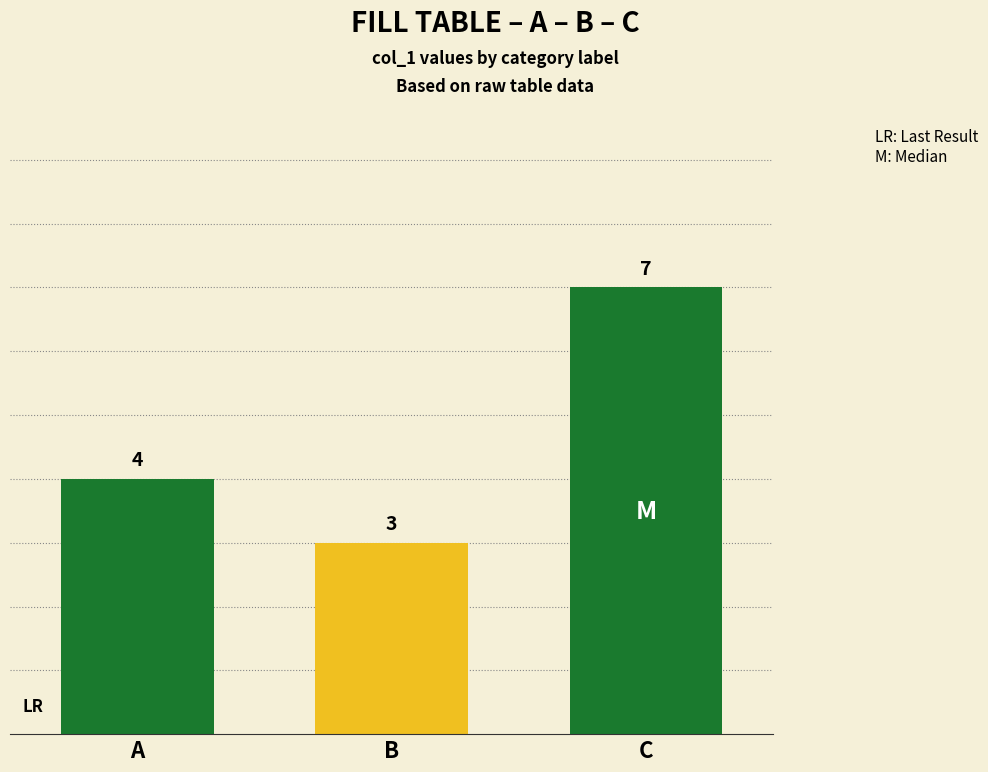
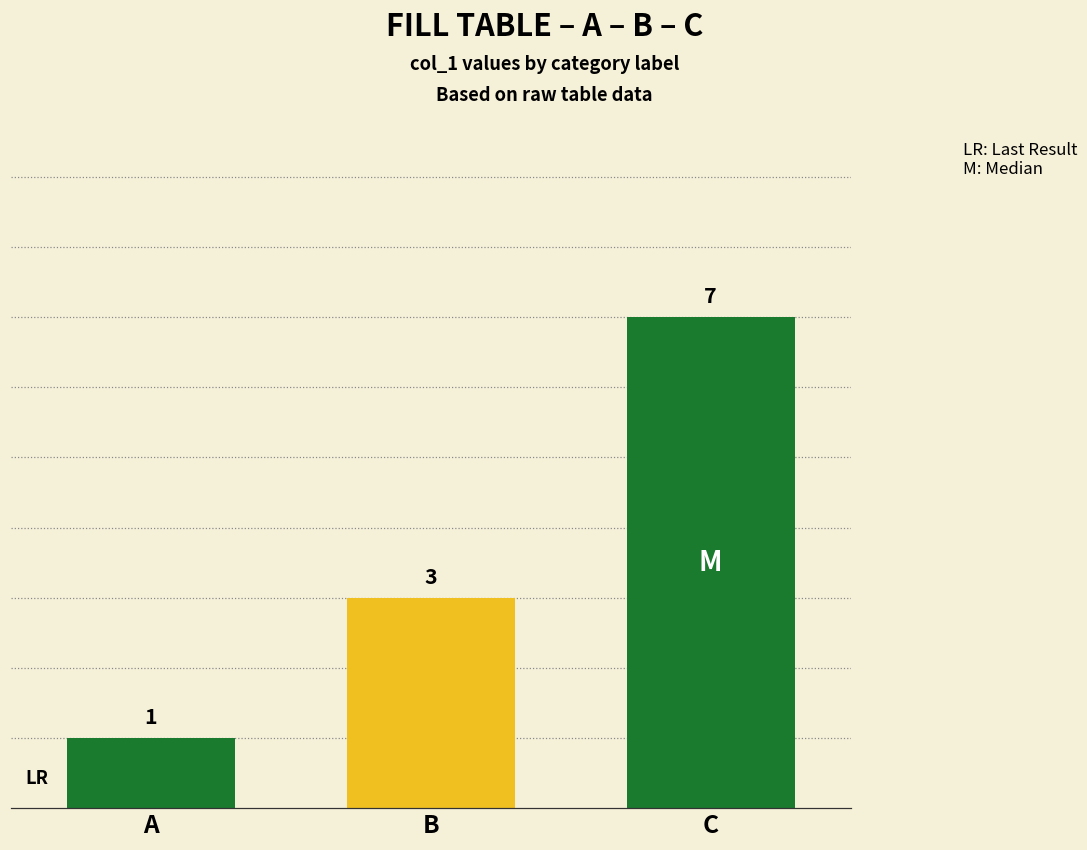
  {
-   "A": 4,
+   "A": 1,
    "B": 3,
    "C": 7
  }
